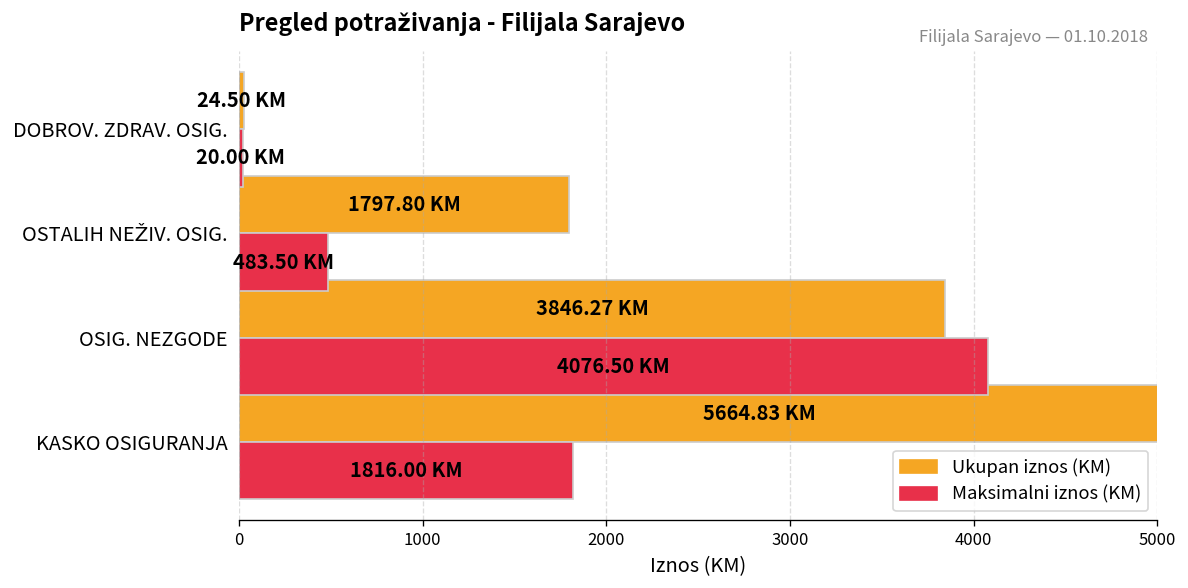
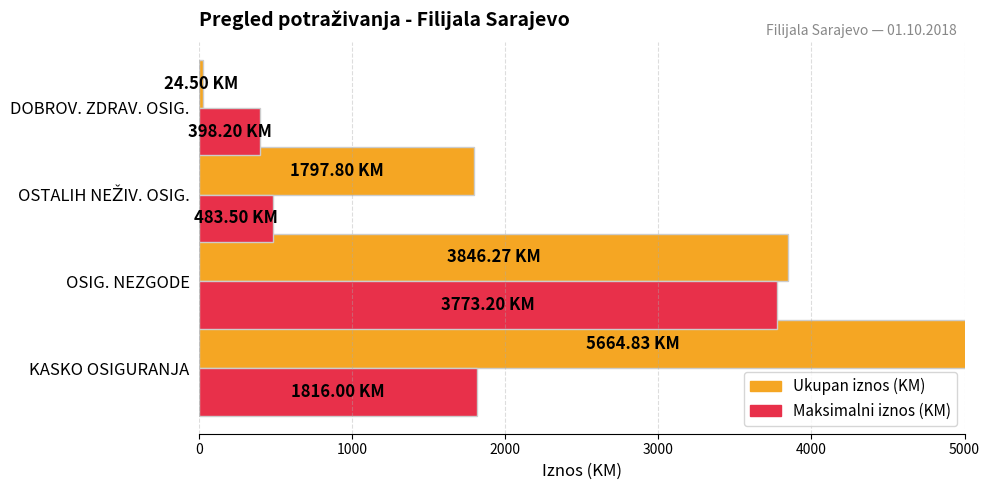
  {
    "Ukupan iznos (KM)": {
      "DOBROV. ZDRAV. OSIG.": 24.50,
      "OSTALIH NEŽIV. OSIG.": 1797.80,
      "OSIG. NEZGODE": 3846.27
    },
    "Maksimalni iznos (KM)": {
-     "DOBROV. ZDRAV. OSIG.": 20.00,
+     "DOBROV. ZDRAV. OSIG.": 398.20,
      "OSTALIH NEŽIV. OSIG.": 483.50,
-     "OSIG. NEZGODE": 4076.50,
+     "OSIG. NEZGODE": 3773.20,
      "KASKO OSIGURANJA": 1816.00
    }
  }
